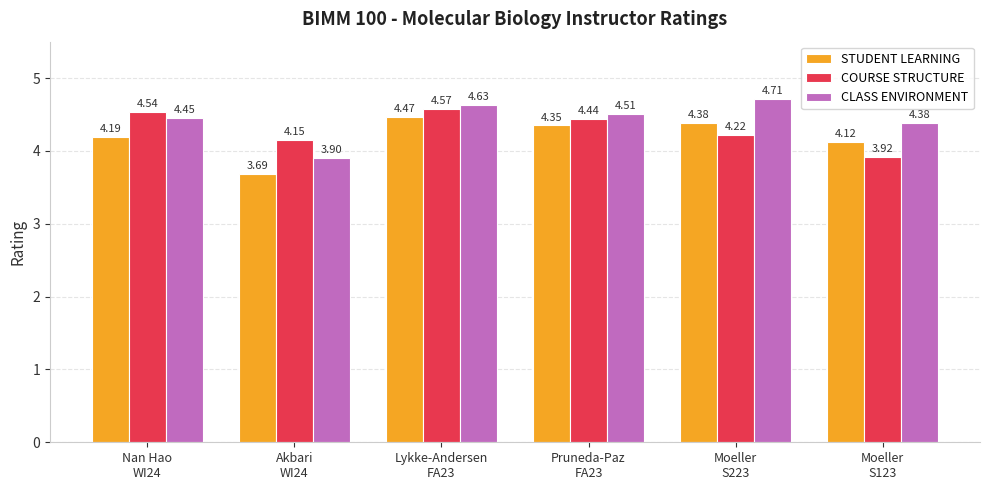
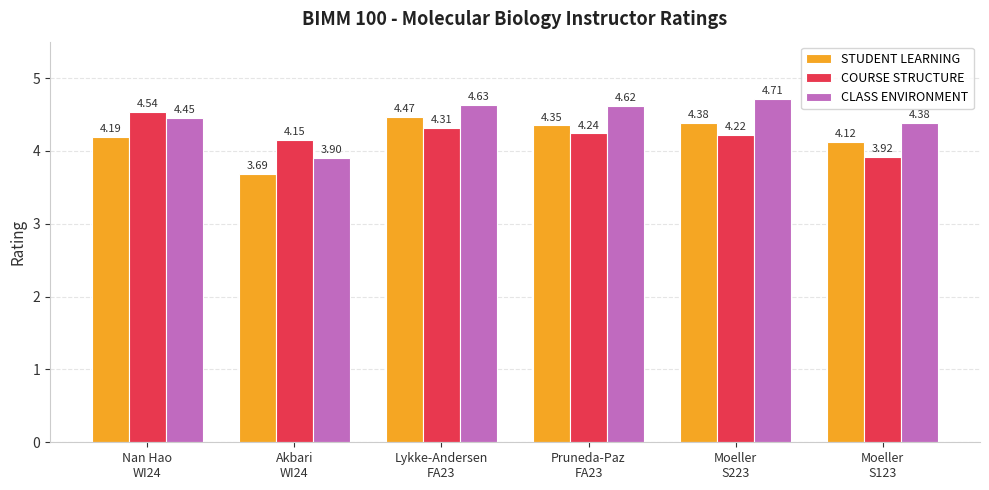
  {
    "STUDENT LEARNING": {
      "Nan Hao WI24": 4.19,
      "Akbari WI24": 3.69,
      "Lykke-Andersen FA23": 4.47,
      "Pruneda-Paz FA23": 4.35,
      "Moeller S223": 4.38,
      "Moeller S123": 4.12
    },
    "COURSE STRUCTURE": {
      "Nan Hao WI24": 4.54,
      "Akbari WI24": 4.15,
-     "Lykke-Andersen FA23": 4.57,
-     "Pruneda-Paz FA23": 4.44,
+     "Lykke-Andersen FA23": 4.31,
+     "Pruneda-Paz FA23": 4.24,
      "Moeller S223": 4.22,
      "Moeller S123": 3.92
    },
    "CLASS ENVIRONMENT": {
      "Nan Hao WI24": 4.45,
      "Akbari WI24": 3.90,
      "Lykke-Andersen FA23": 4.63,
-     "Pruneda-Paz FA23": 4.51,
+     "Pruneda-Paz FA23": 4.62,
      "Moeller S223": 4.71,
      "Moeller S123": 4.38
    }
  }
